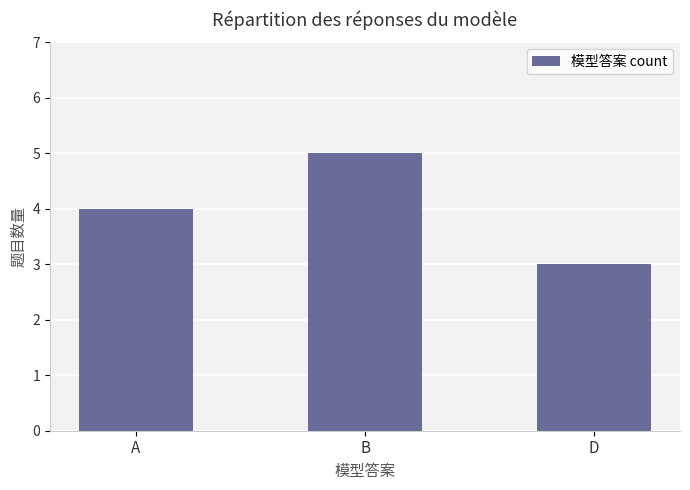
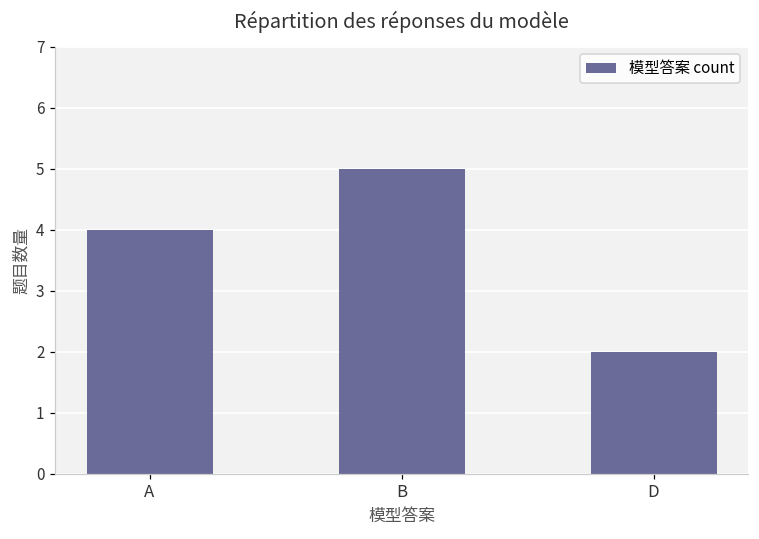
  {
    "A": 4,
    "B": 5,
-   "D": 3
+   "D": 2
  }
